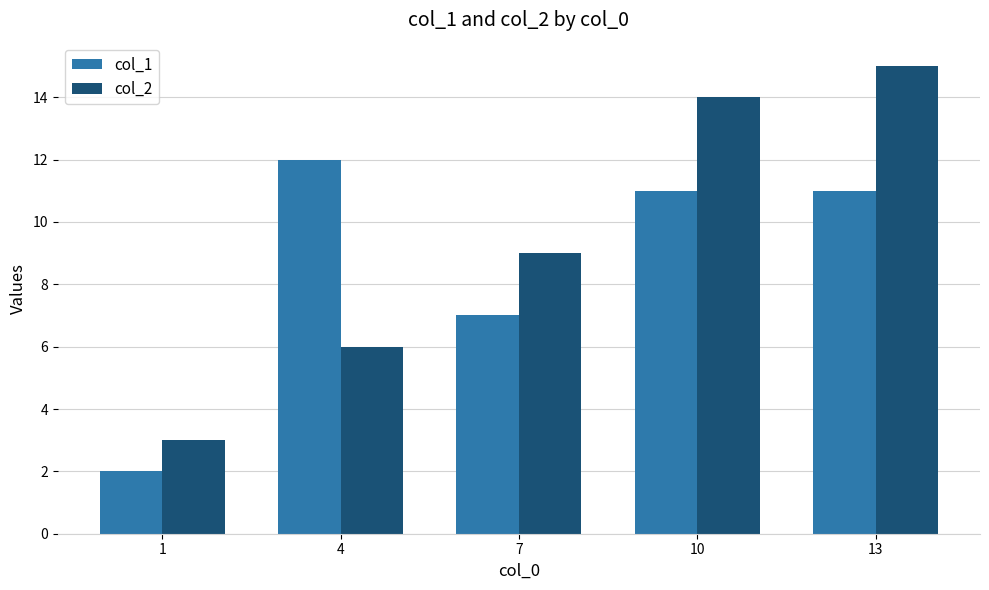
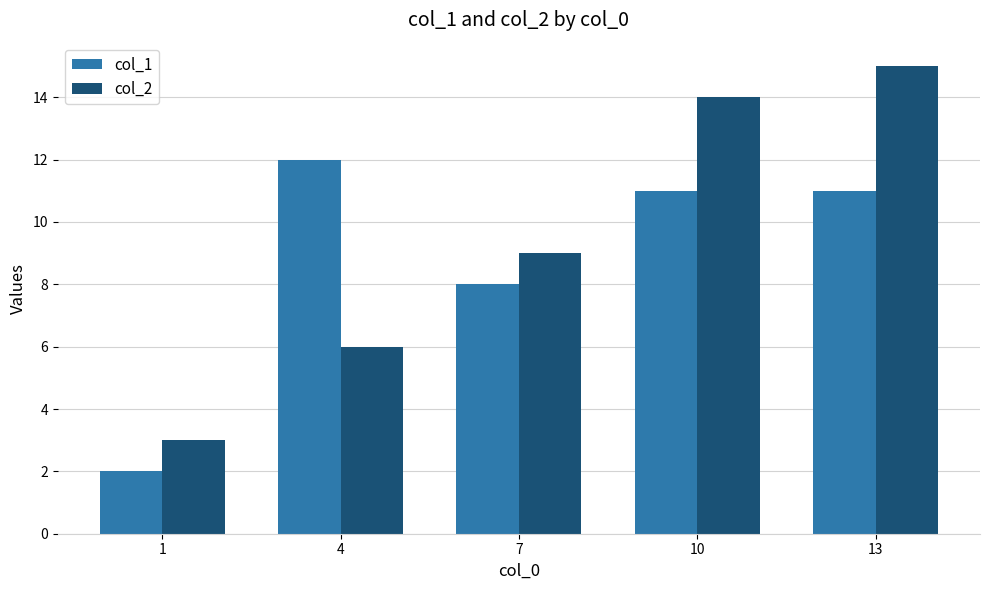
  {
    "col_1": {
      "1": 2,
      "4": 12,
-     "7": 7,
+     "7": 8,
      "10": 11,
      "13": 11
    },
    "col_2": {
      "1": 3,
      "4": 6,
      "7": 9,
      "10": 14,
      "13": 15
    }
  }
